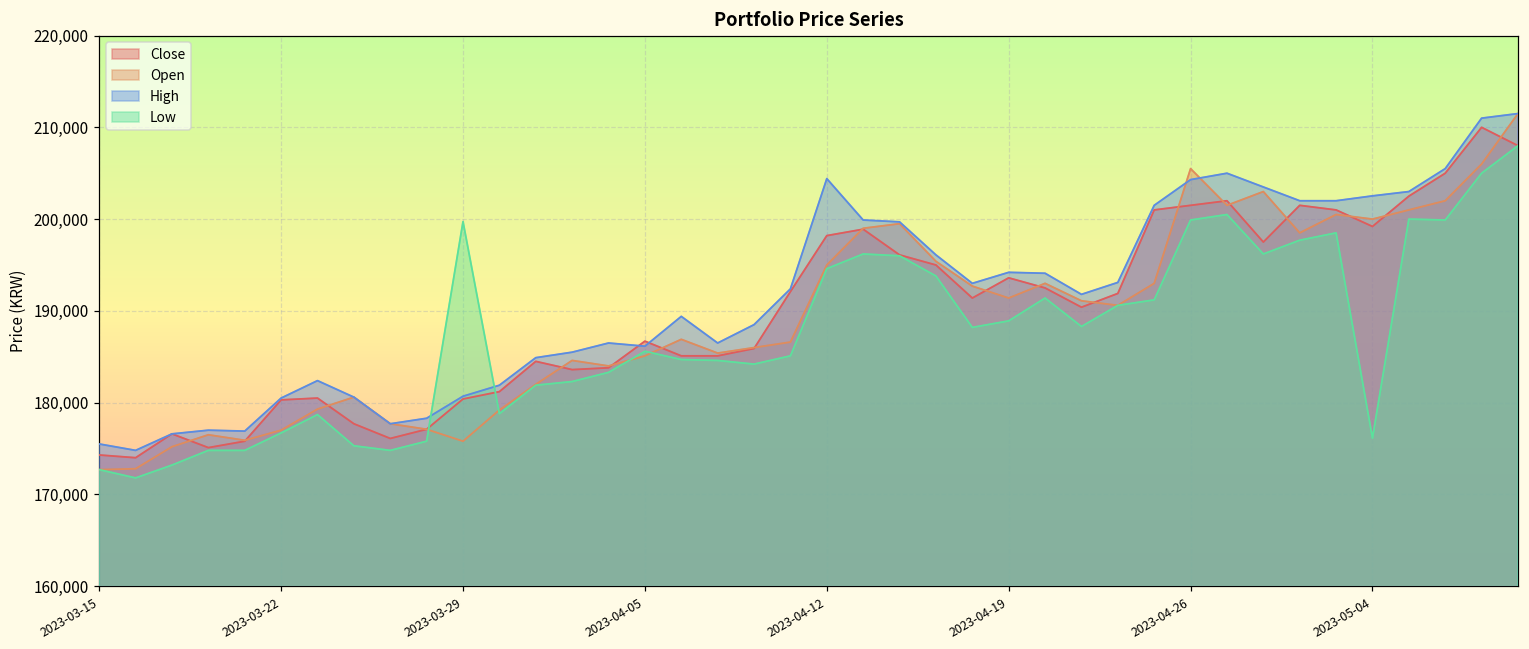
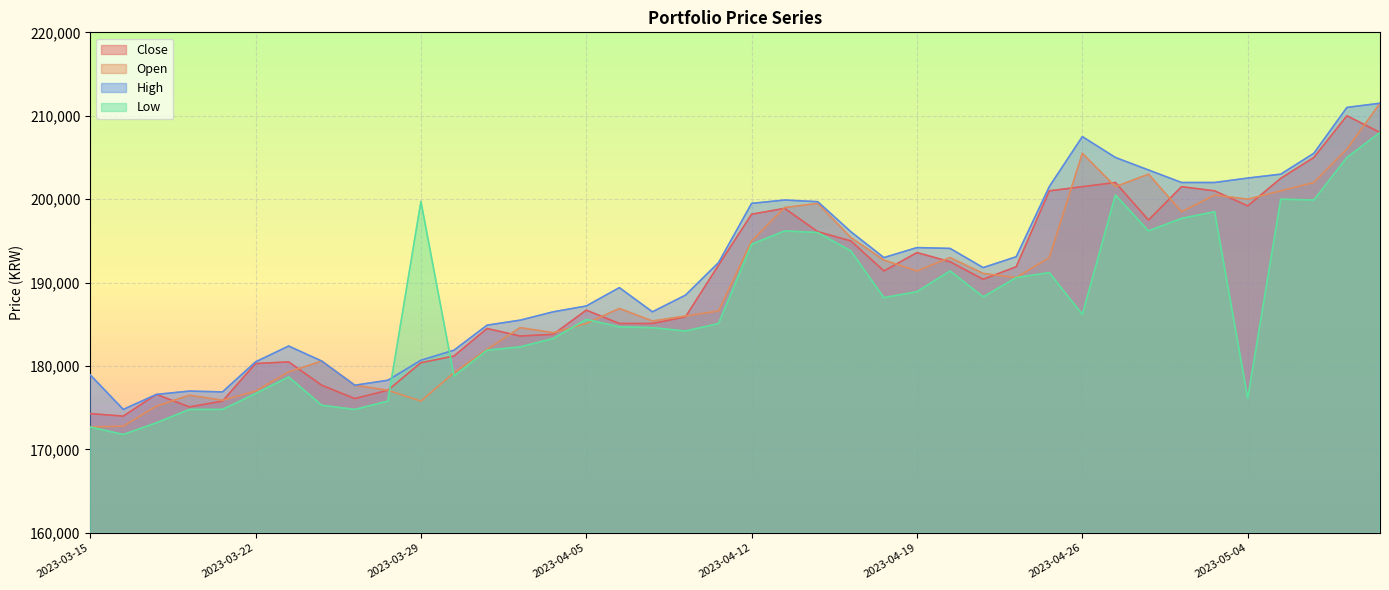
  {
    "High": {
-     "2023-03-15": "176,000",
-     "2023-04-05": "186,000",
-     "2023-04-12": "204,000",
+     "2023-03-15": "179,000",
+     "2023-04-05": "187,000",
+     "2023-04-12": "200,000",
      "2023-04-19": "194,000",
-     "2023-04-26": "204,000",
+     "2023-04-26": "208,000",
      "2023-05-04": "203,000"
    },
    "Low": {
      "2023-03-29": "200,000",
      "2023-04-05": "186,000",
      "2023-04-12": "195,000",
      "2023-04-19": "189,000",
-     "2023-04-26": "200,000",
+     "2023-04-26": "186,000",
      "2023-05-04": "176,000"
    }
  }
